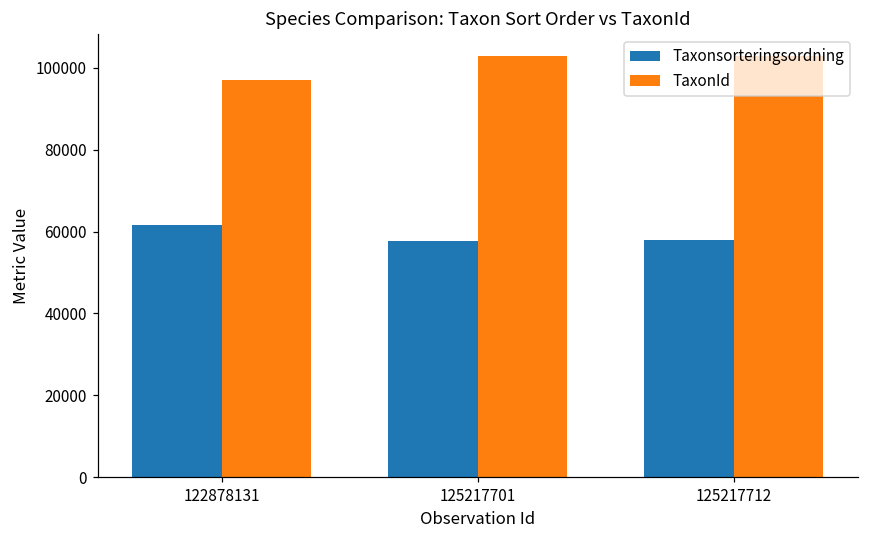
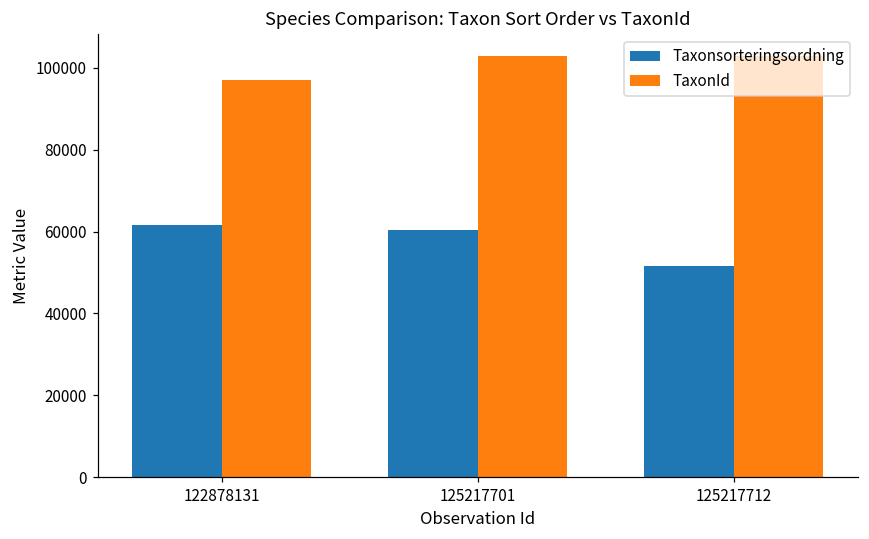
  {
    "Taxonsorteringsordning": {
      "122878131": 62000,
-     "125217701": 58000,
-     "125217712": 58000
+     "125217701": 60000,
+     "125217712": 52000
    },
    "TaxonId": {
      "122878131": 97000,
      "125217701": 103000
    }
  }
